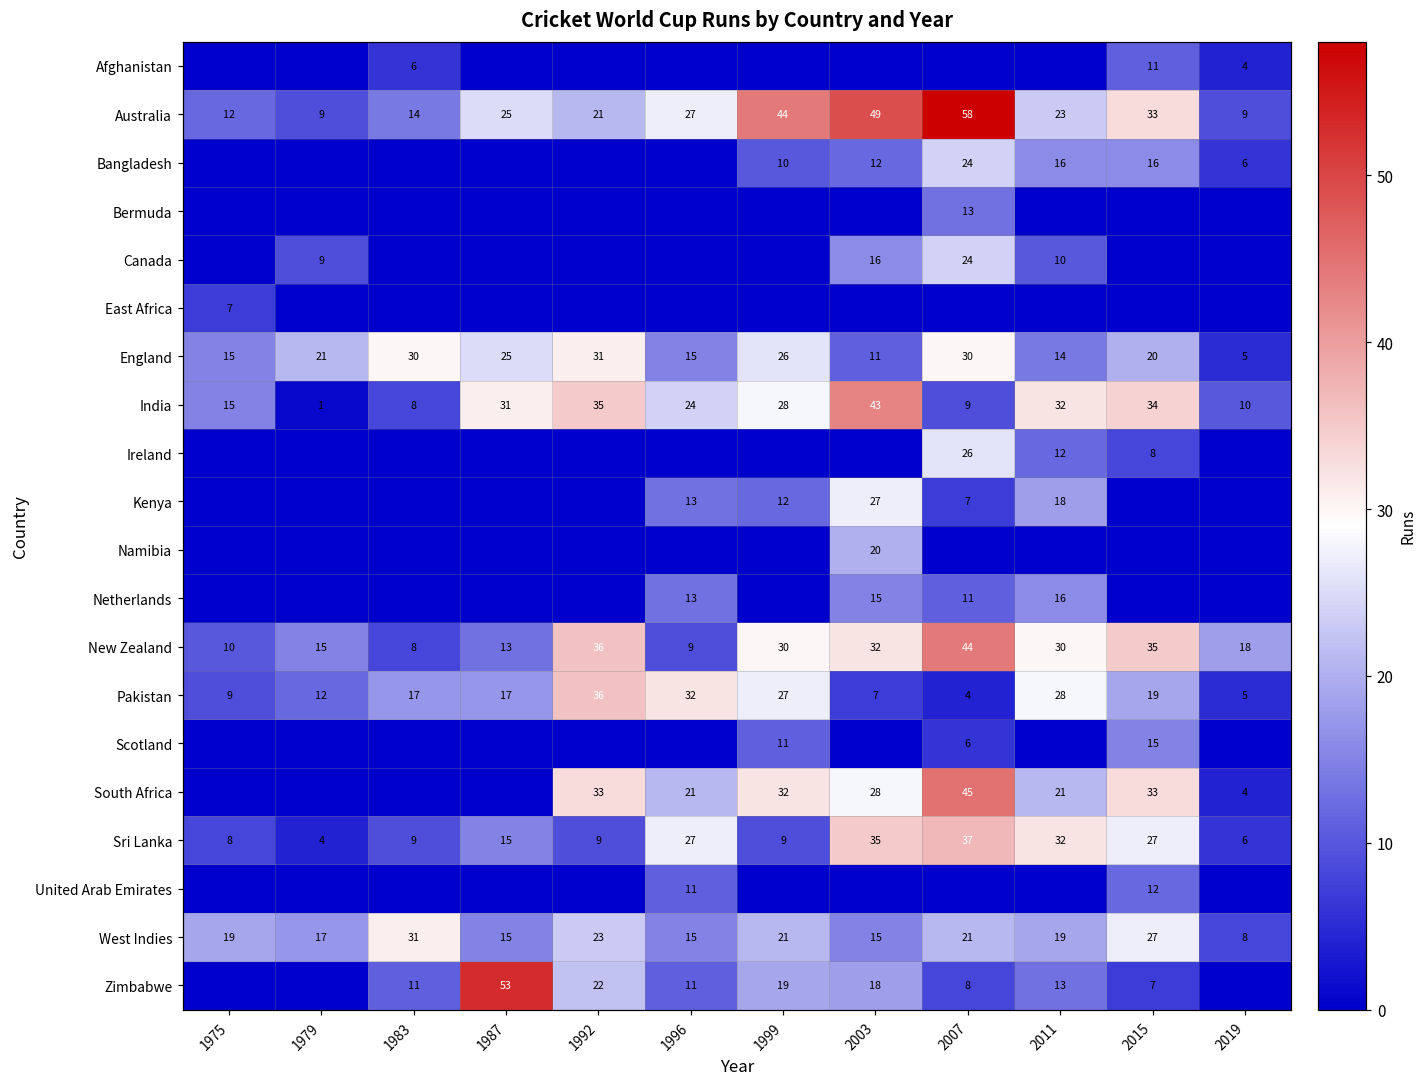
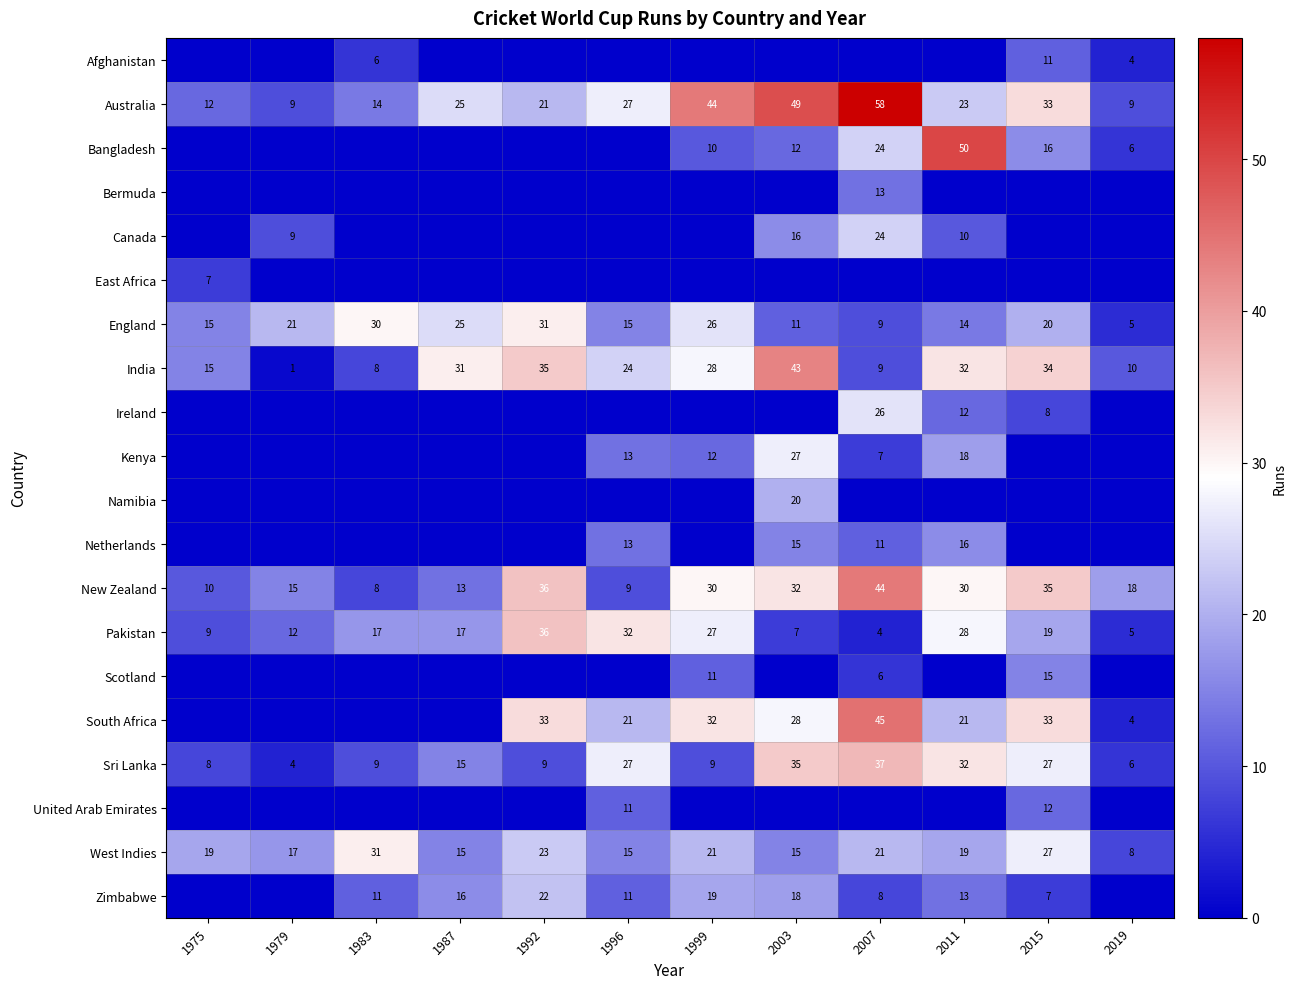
  {
    "Afghanistan": {
      "1983": 6,
      "2015": 11,
      "2019": 4
    },
    "Australia": {
      "1975": 12,
      "1979": 9,
      "1983": 14,
      "1987": 25,
      "1992": 21,
      "1996": 27,
      "1999": 44,
      "2003": 49,
      "2007": 58,
      "2011": 23,
      "2015": 33,
      "2019": 9
    },
    "Bangladesh": {
      "1999": 10,
      "2003": 12,
      "2007": 24,
-     "2011": 16,
+     "2011": 50,
      "2015": 16,
      "2019": 6
    },
    "Bermuda": {
      "2007": 13
    },
    "Canada": {
      "1979": 9,
      "2003": 16,
      "2007": 24,
      "2011": 10
    },
    "East Africa": {
      "1975": 7
    },
    "England": {
      "1975": 15,
      "1979": 21,
      "1983": 30,
      "1987": 25,
      "1992": 31,
      "1996": 15,
      "1999": 26,
      "2003": 11,
-     "2007": 30,
+     "2007": 9,
      "2011": 14,
      "2015": 20,
      "2019": 5
    },
    "India": {
      "1975": 15,
      "1979": 1,
      "1983": 8,
      "1987": 31,
      "1992": 35,
      "1996": 24,
      "1999": 28,
      "2003": 43,
      "2007": 9,
      "2011": 32,
      "2015": 34,
      "2019": 10
    },
    "Ireland": {
      "2007": 26,
      "2011": 12,
      "2015": 8
    },
    "Kenya": {
      "1996": 13,
      "1999": 12,
      "2003": 27,
      "2007": 7,
      "2011": 18
    },
    "Namibia": {
      "2003": 20
    },
    "Netherlands": {
      "1996": 13,
      "2003": 15,
      "2007": 11,
      "2011": 16
    },
    "New Zealand": {
      "1975": 10,
      "1979": 15,
      "1983": 8,
      "1987": 13,
      "1992": 36,
      "1996": 9,
      "1999": 30,
      "2003": 32,
      "2007": 44,
      "2011": 30,
      "2015": 35,
      "2019": 18
    },
    "Pakistan": {
      "1975": 9,
      "1979": 12,
      "1983": 17,
      "1987": 17,
      "1992": 36,
      "1996": 32,
      "1999": 27,
      "2003": 7,
      "2007": 4,
      "2011": 28,
      "2015": 19,
      "2019": 5
    },
    "Scotland": {
      "1999": 11,
      "2007": 6,
      "2015": 15
    },
    "South Africa": {
      "1992": 33,
      "1996": 21,
      "1999": 32,
      "2003": 28,
      "2007": 45,
      "2011": 21,
      "2015": 33,
      "2019": 4
    },
    "Sri Lanka": {
      "1975": 8,
      "1979": 4,
      "1983": 9,
      "1987": 15,
      "1992": 9,
      "1996": 27,
      "1999": 9,
      "2003": 35,
      "2007": 37,
      "2011": 32,
      "2015": 27,
      "2019": 6
    },
    "United Arab Emirates": {
      "1996": 11,
      "2015": 12
    },
    "West Indies": {
      "1975": 19,
      "1979": 17,
      "1983": 31,
      "1987": 15,
      "1992": 23,
      "1996": 15,
      "1999": 21,
      "2003": 15,
      "2007": 21,
      "2011": 19,
      "2015": 27,
      "2019": 8
    },
    "Zimbabwe": {
      "1983": 11,
-     "1987": 53,
+     "1987": 16,
      "1992": 22,
      "1996": 11,
      "1999": 19,
      "2003": 18,
      "2007": 8,
      "2011": 13,
      "2015": 7
    }
  }
